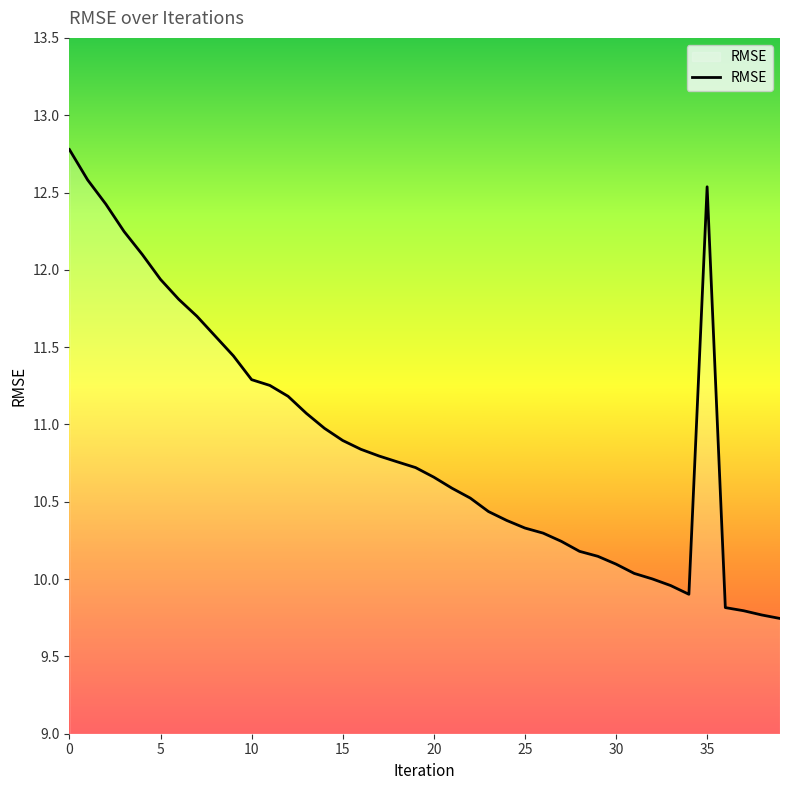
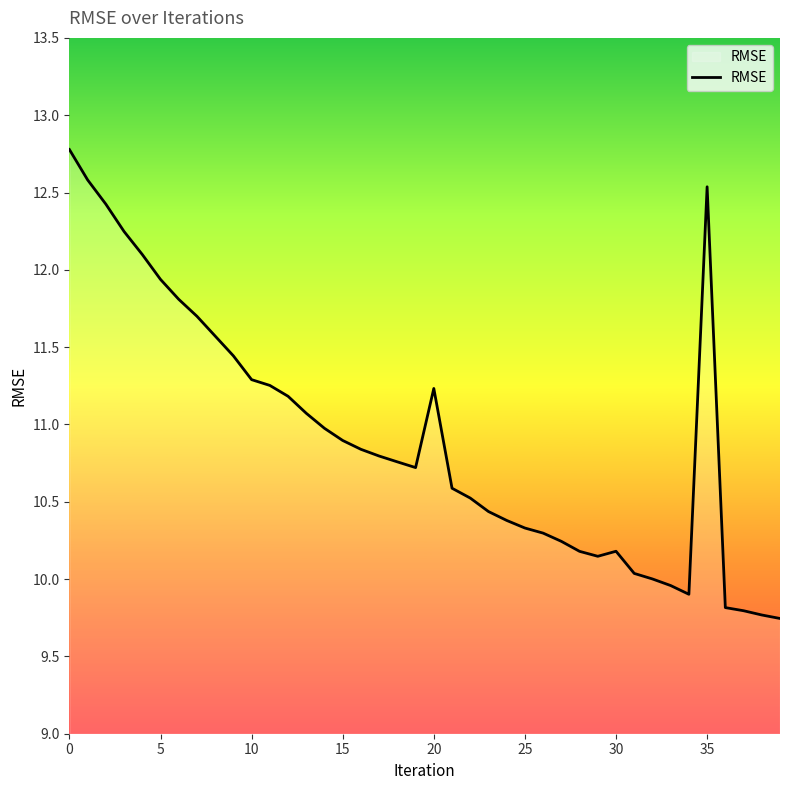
  {
    "0": 12.78,
    "5": 11.94,
    "10": 11.29,
    "15": 10.90,
-   "20": 10.66,
+   "20": 11.23,
    "25": 10.33,
-   "30": 10.10,
+   "30": 10.18,
    "35": 12.54
  }
